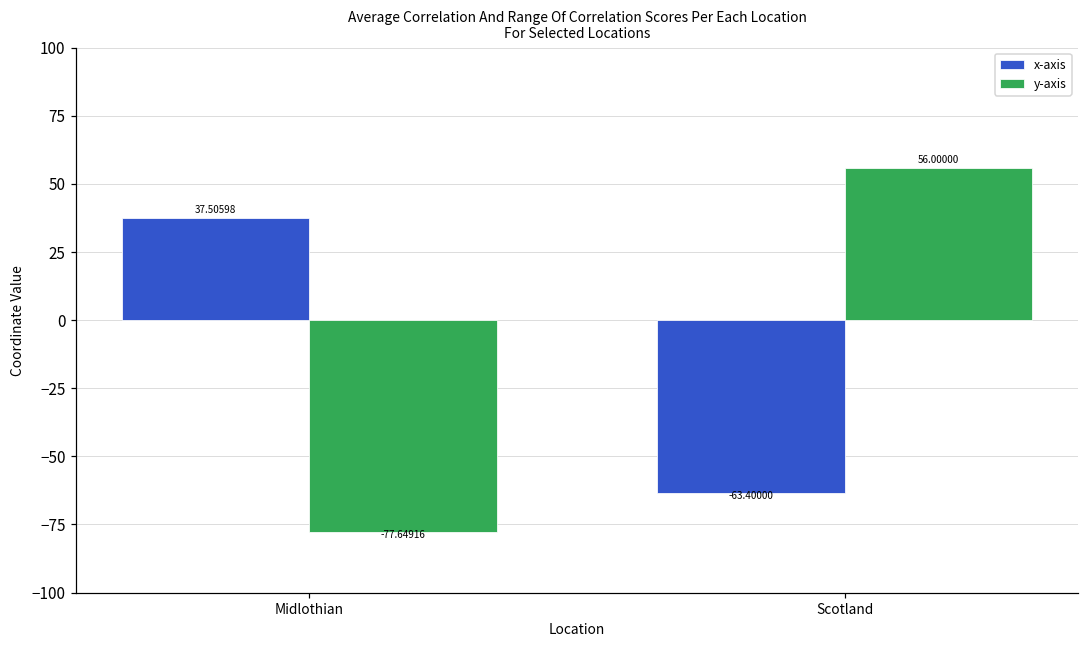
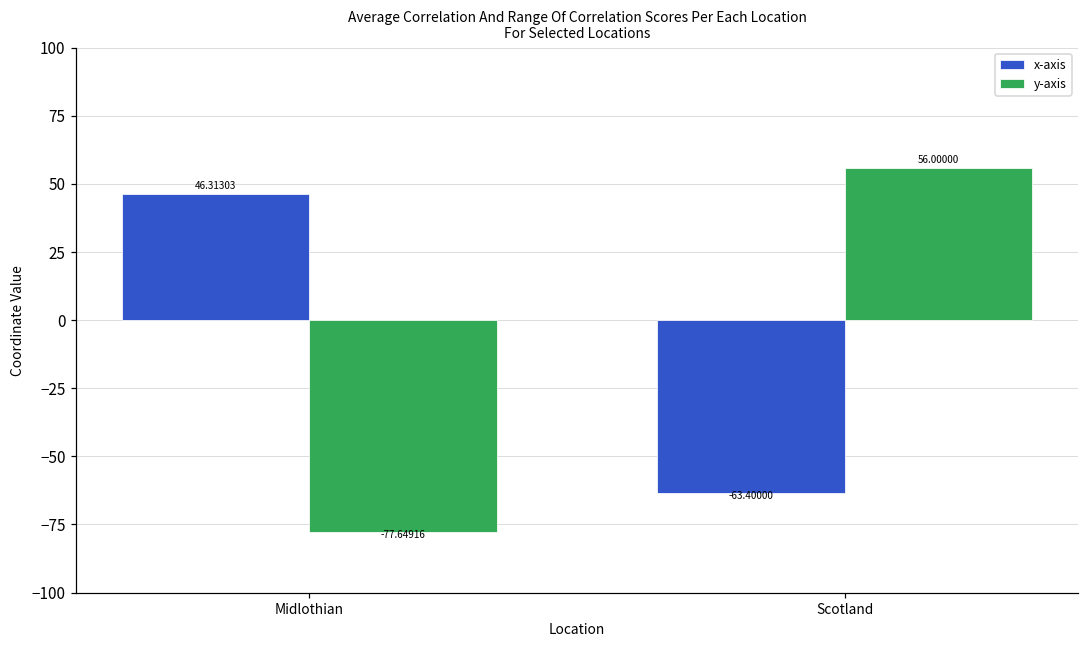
  {
    "x-axis": {
-     "Midlothian": 37.50598,
+     "Midlothian": 46.31303,
      "Scotland": -63.40000
    },
    "y-axis": {
      "Midlothian": -77.64916,
      "Scotland": 56.00000
    }
  }
